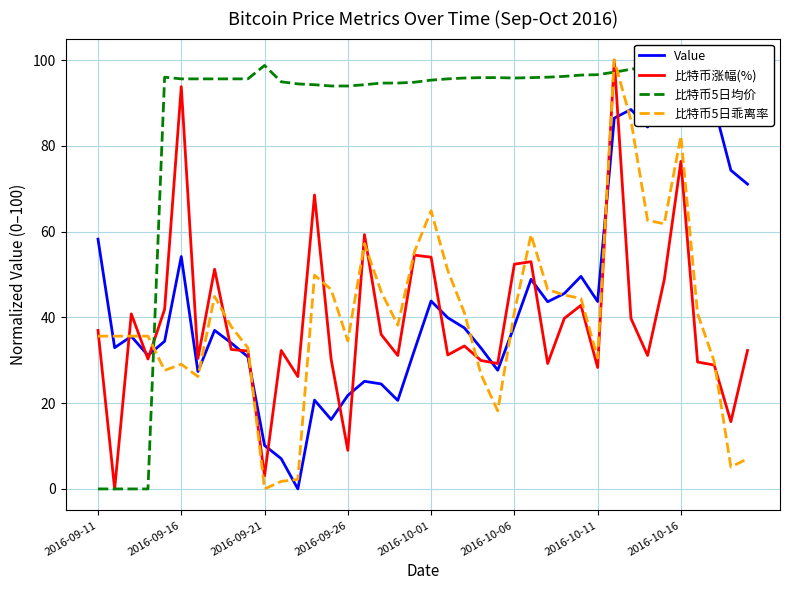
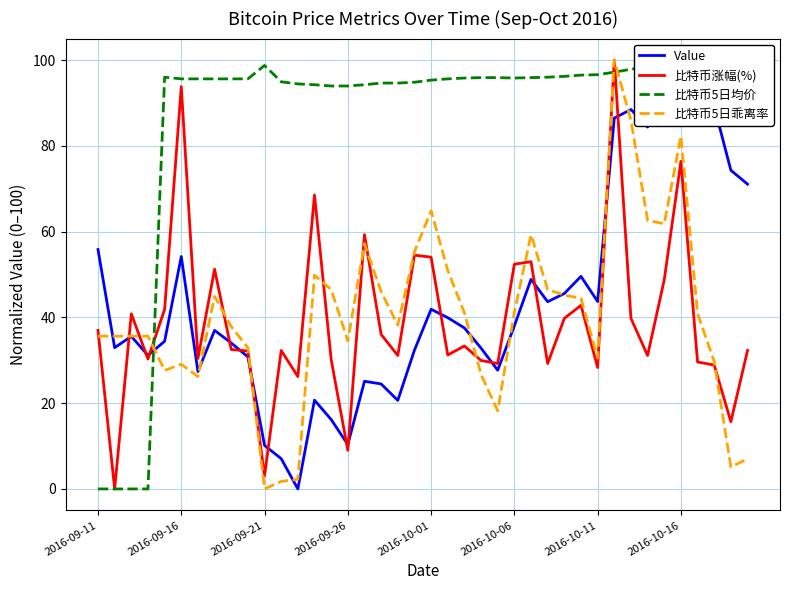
  {
    "Value": {
-     "2016-09-11": 58,
+     "2016-09-11": 56,
      "2016-09-16": 54,
      "2016-09-21": 10,
-     "2016-09-26": 22,
-     "2016-10-01": 44,
+     "2016-09-26": 10,
+     "2016-10-01": 42,
      "2016-10-06": 38,
      "2016-10-11": 44
    },
    "比特币涨幅(%)": {
      "2016-09-11": 37,
      "2016-09-16": 94,
      "2016-09-21": 3,
      "2016-09-26": 9,
      "2016-10-01": 54,
      "2016-10-06": 52,
      "2016-10-11": 28,
      "2016-10-16": 76
    },
    "比特币5日均价": {
      "2016-09-11": 0,
      "2016-09-16": 96,
      "2016-09-21": 99,
      "2016-09-26": 94,
      "2016-10-01": 95,
      "2016-10-06": 96,
      "2016-10-11": 97
    },
    "比特币5日乖离率": {
      "2016-09-11": 36,
      "2016-09-16": 29,
      "2016-09-21": 0,
      "2016-09-26": 35,
      "2016-10-01": 65,
      "2016-10-06": 41,
      "2016-10-11": 31,
      "2016-10-16": 82
    }
  }
